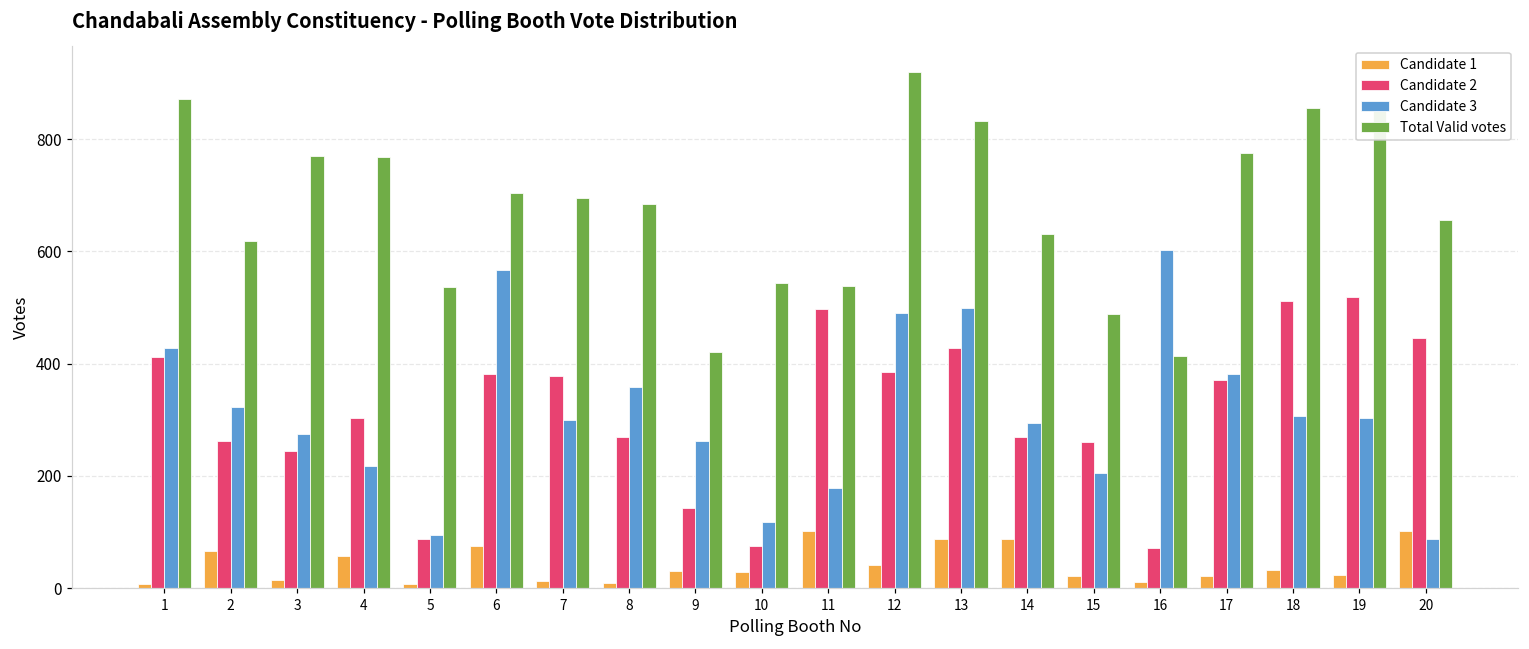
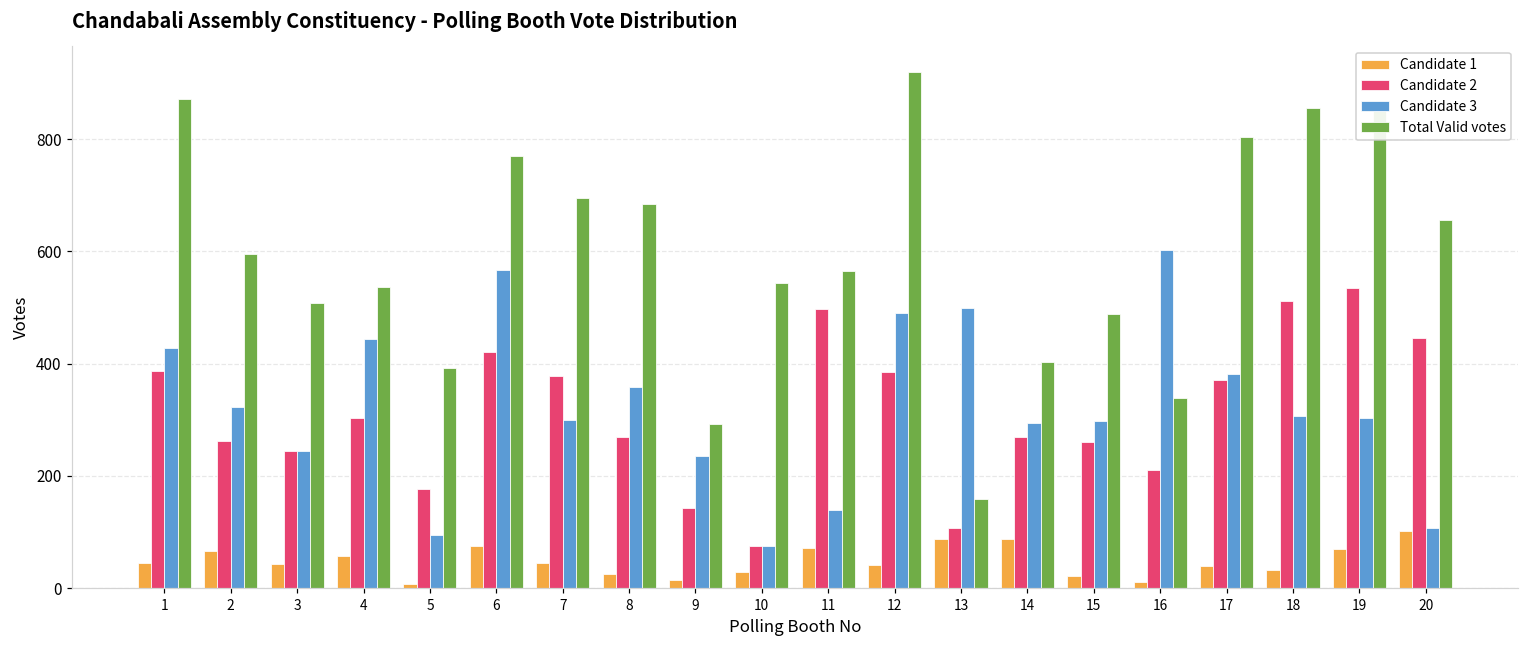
  {
    "Candidate 1": {
-     "1": 10,
+     "1": 40,
      "2": 70,
-     "3": 20,
+     "3": 40,
      "4": 60,
      "5": 10,
      "6": 80,
-     "7": 10,
-     "8": 10,
-     "9": 30,
+     "7": 50,
+     "8": 30,
+     "9": 10,
      "10": 30,
-     "11": 100,
+     "11": 70,
      "12": 40,
      "13": 90,
      "14": 90,
      "15": 20,
      "16": 10,
-     "17": 20,
+     "17": 40,
      "18": 30,
-     "19": 20,
+     "19": 70,
      "20": 100
    },
    "Candidate 2": {
-     "1": 410,
+     "1": 390,
      "2": 260,
      "3": 240,
      "4": 300,
-     "5": 90,
-     "6": 380,
+     "5": 180,
+     "6": 420,
      "7": 380,
      "8": 270,
      "9": 140,
      "10": 80,
      "11": 500,
      "12": 390,
-     "13": 430,
+     "13": 110,
      "14": 270,
      "15": 260,
-     "16": 70,
+     "16": 210,
      "17": 370,
      "18": 510,
-     "19": 520,
+     "19": 530,
      "20": 450
    },
    "Candidate 3": {
      "1": 430,
      "2": 320,
-     "3": 280,
-     "4": 220,
+     "3": 250,
+     "4": 440,
      "5": 100,
      "6": 570,
      "7": 300,
      "8": 360,
-     "9": 260,
-     "10": 120,
-     "11": 180,
+     "9": 240,
+     "10": 80,
+     "11": 140,
      "12": 490,
      "13": 500,
      "14": 290,
-     "15": 210,
+     "15": 300,
      "16": 600,
      "17": 380,
      "18": 310,
      "19": 300,
-     "20": 90
+     "20": 110
    },
    "Total Valid votes": {
      "1": 870,
-     "2": 620,
-     "3": 770,
-     "4": 770,
-     "5": 540,
-     "6": 700,
+     "2": 600,
+     "3": 510,
+     "4": 540,
+     "5": 390,
+     "6": 770,
      "7": 700,
      "8": 680,
-     "9": 420,
+     "9": 290,
      "10": 540,
-     "11": 540,
+     "11": 570,
      "12": 920,
-     "13": 830,
-     "14": 630,
+     "13": 160,
+     "14": 400,
      "15": 490,
-     "16": 410,
-     "17": 780,
+     "16": 340,
+     "17": 800,
      "18": 860,
      "20": 660
    }
  }
